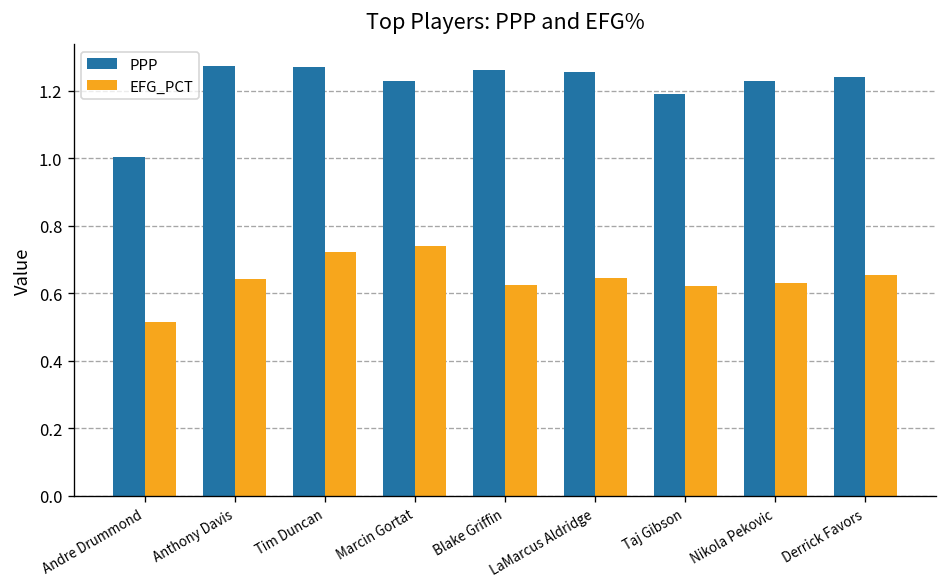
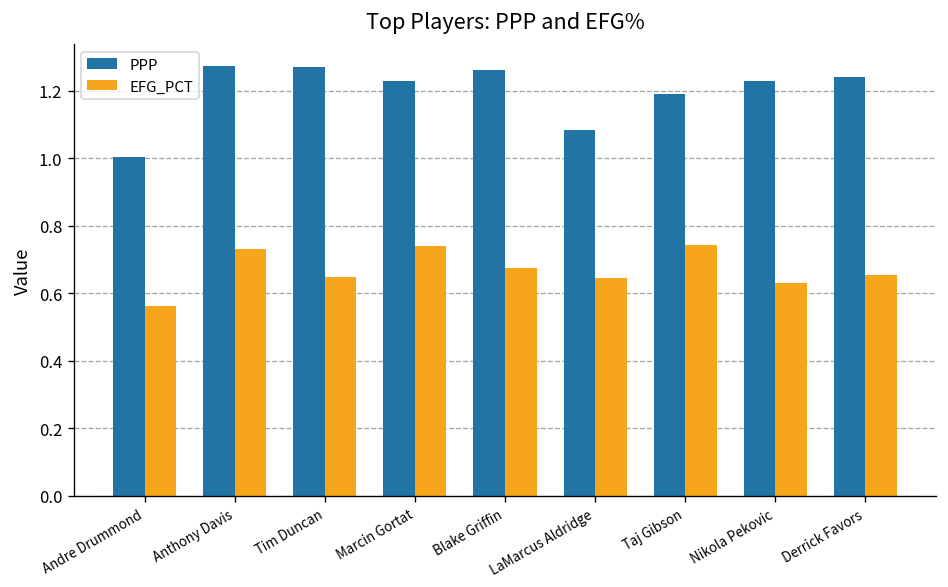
  {
    "PPP": {
      "Andre Drummond": 1.01,
      "Anthony Davis": 1.27,
      "Tim Duncan": 1.27,
      "Marcin Gortat": 1.23,
      "Blake Griffin": 1.26,
-     "LaMarcus Aldridge": 1.26,
+     "LaMarcus Aldridge": 1.08,
      "Taj Gibson": 1.19,
      "Nikola Pekovic": 1.23,
      "Derrick Favors": 1.24
    },
    "EFG_PCT": {
-     "Andre Drummond": 0.52,
-     "Anthony Davis": 0.64,
-     "Tim Duncan": 0.72,
+     "Andre Drummond": 0.56,
+     "Anthony Davis": 0.73,
+     "Tim Duncan": 0.65,
      "Marcin Gortat": 0.74,
-     "Blake Griffin": 0.63,
+     "Blake Griffin": 0.68,
      "LaMarcus Aldridge": 0.65,
-     "Taj Gibson": 0.62,
+     "Taj Gibson": 0.74,
      "Nikola Pekovic": 0.63,
      "Derrick Favors": 0.66
    }
  }
